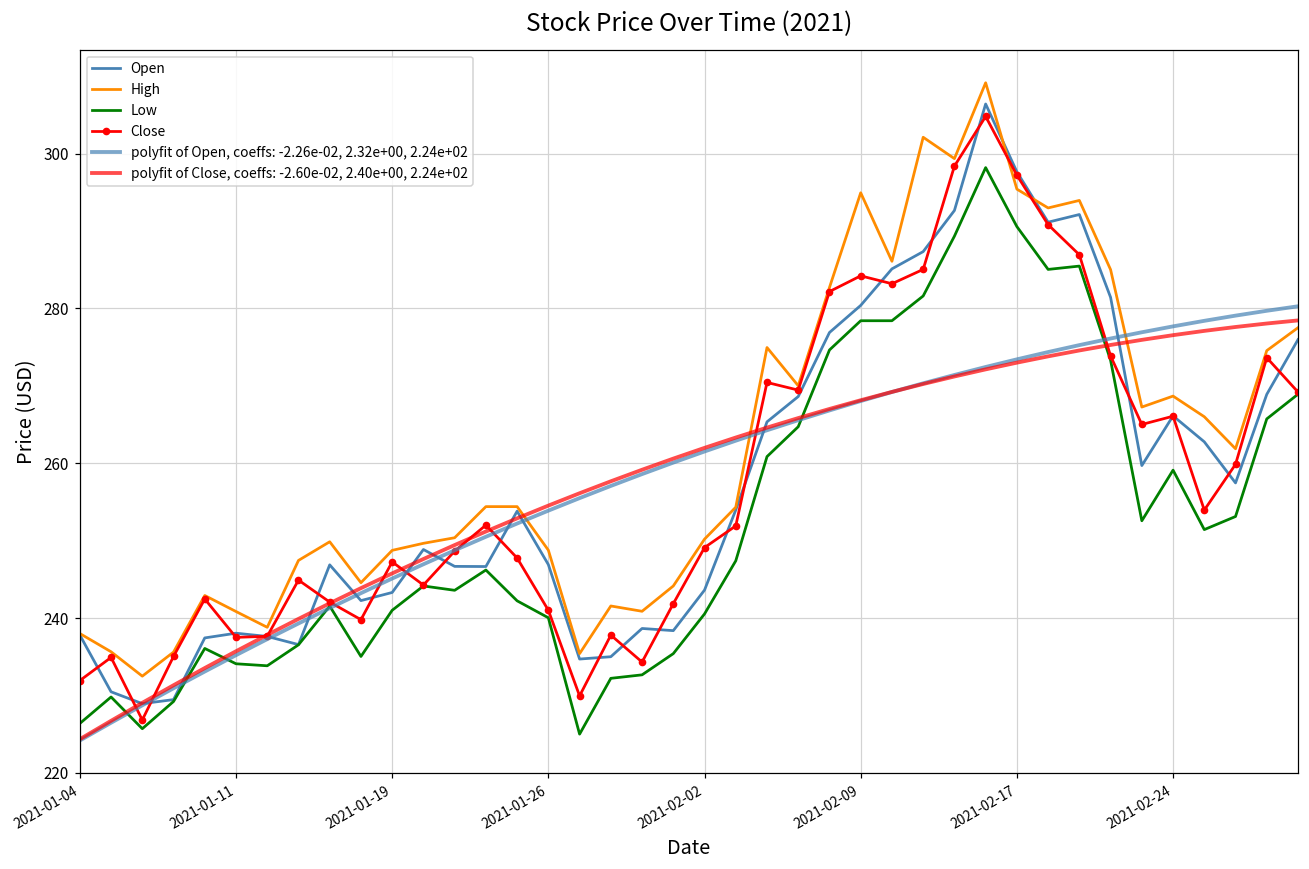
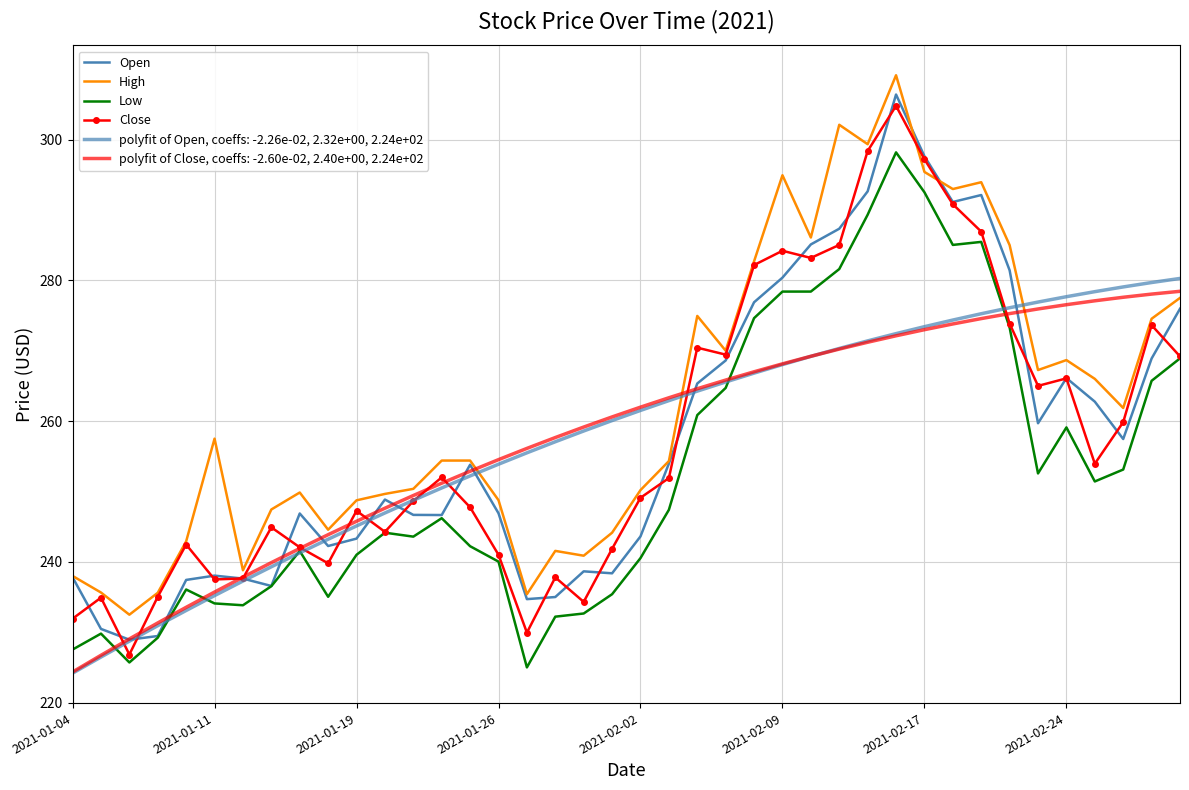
  {
    "High": {
-     "2021-01-11": 241,
+     "2021-01-11": 258,
      "2021-01-19": 249,
      "2021-01-26": 249,
      "2021-02-02": 250,
      "2021-02-09": 295,
      "2021-02-17": 295,
      "2021-02-24": 269
    },
    "Low": {
-     "2021-01-04": 226,
+     "2021-01-04": 228,
      "2021-01-11": 234,
      "2021-01-19": 241,
      "2021-01-26": 240,
      "2021-02-02": 241,
      "2021-02-09": 278,
-     "2021-02-17": 291,
+     "2021-02-17": 293,
      "2021-02-24": 259
    }
  }
